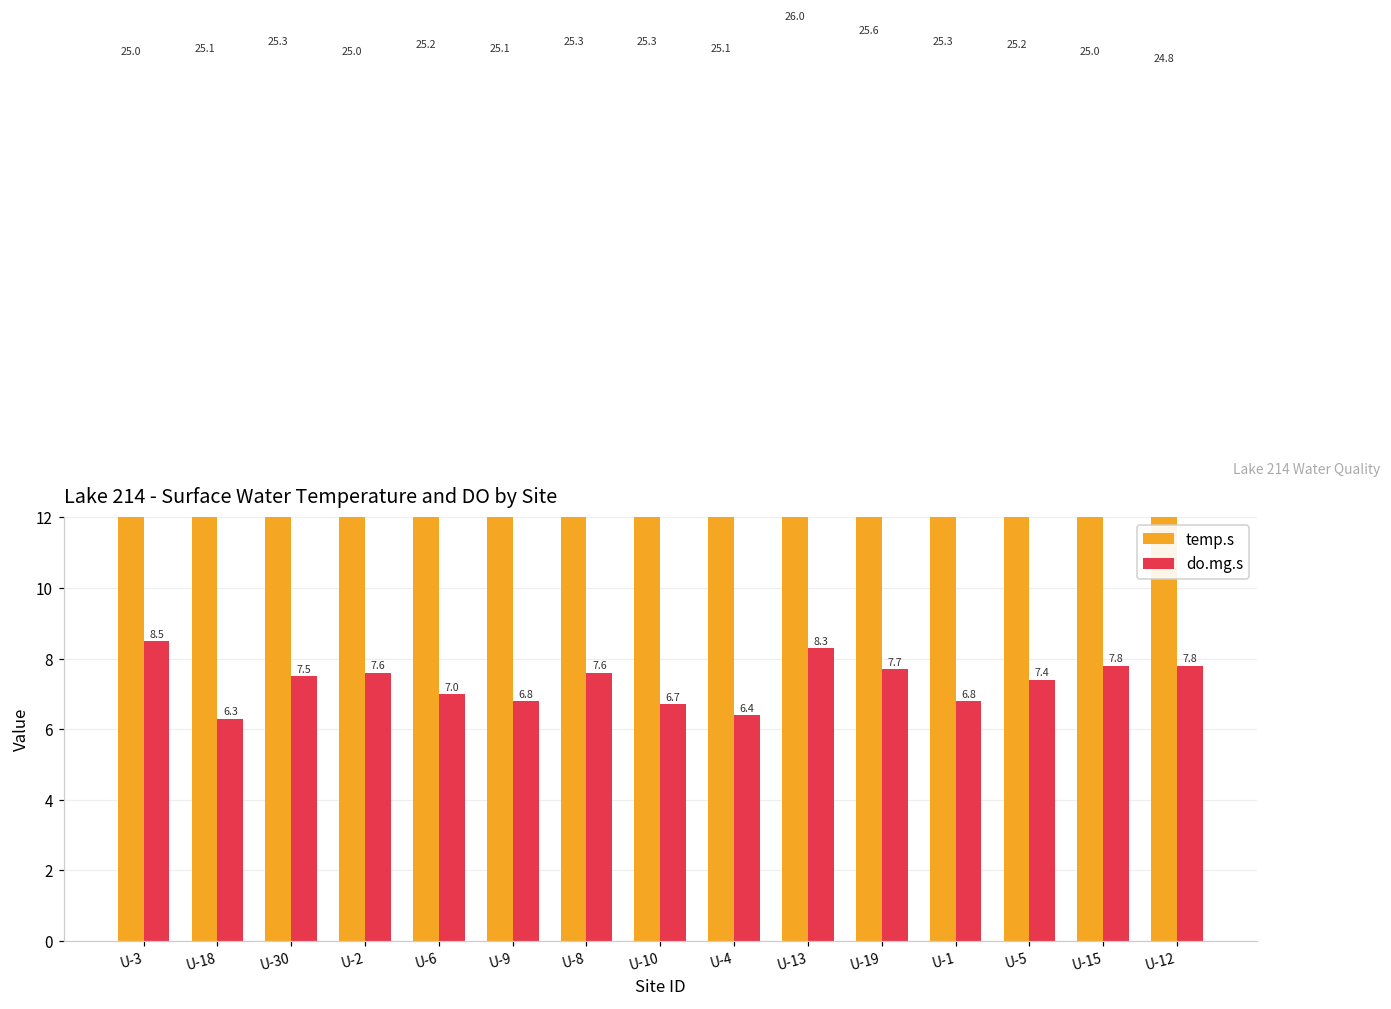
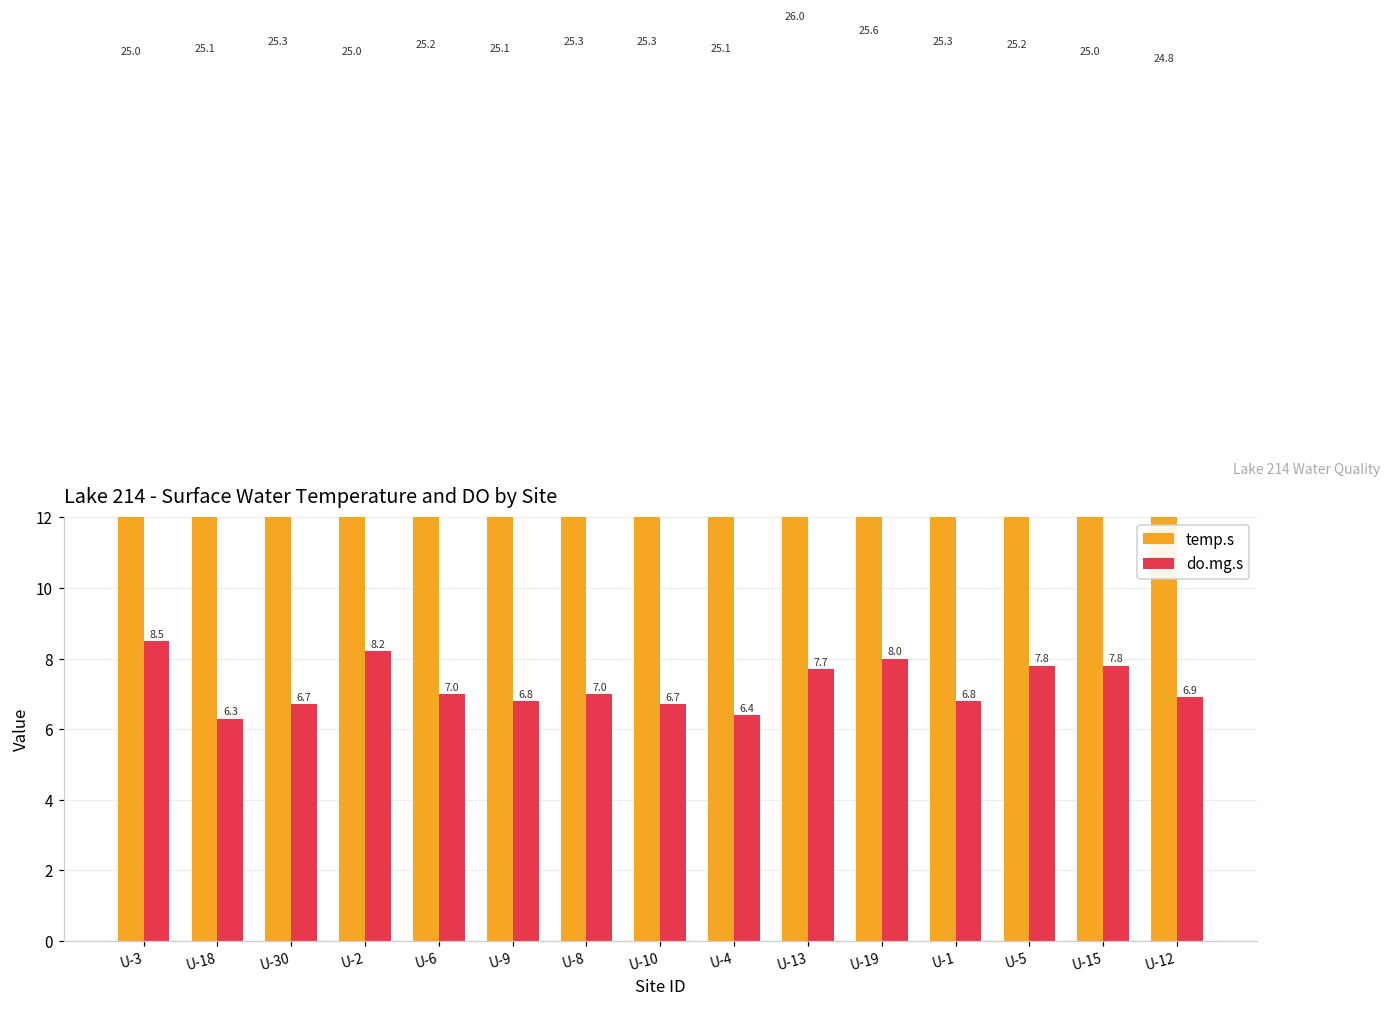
  {
    "do.mg.s": {
      "U-3": 8.5,
      "U-18": 6.3,
-     "U-30": 7.5,
-     "U-2": 7.6,
+     "U-30": 6.7,
+     "U-2": 8.2,
      "U-6": 7.0,
      "U-9": 6.8,
-     "U-8": 7.6,
+     "U-8": 7.0,
      "U-10": 6.7,
      "U-4": 6.4,
-     "U-13": 8.3,
-     "U-19": 7.7,
+     "U-13": 7.7,
+     "U-19": 8.0,
      "U-1": 6.8,
-     "U-5": 7.4,
+     "U-5": 7.8,
      "U-15": 7.8,
-     "U-12": 7.8
+     "U-12": 6.9
    }
  }
